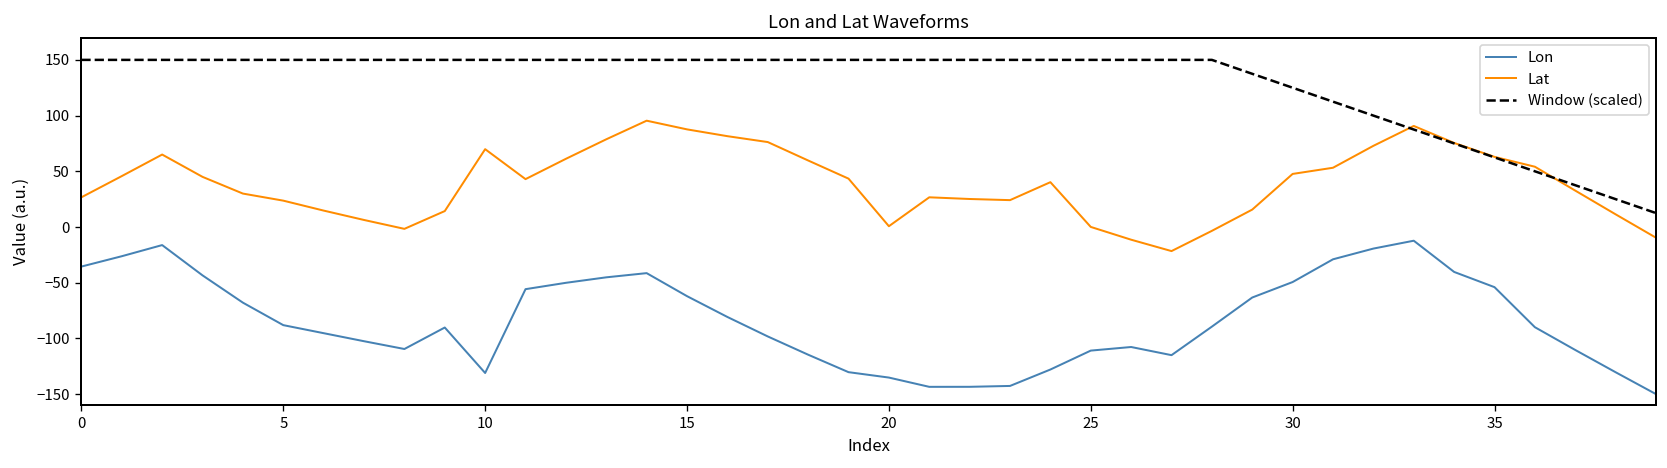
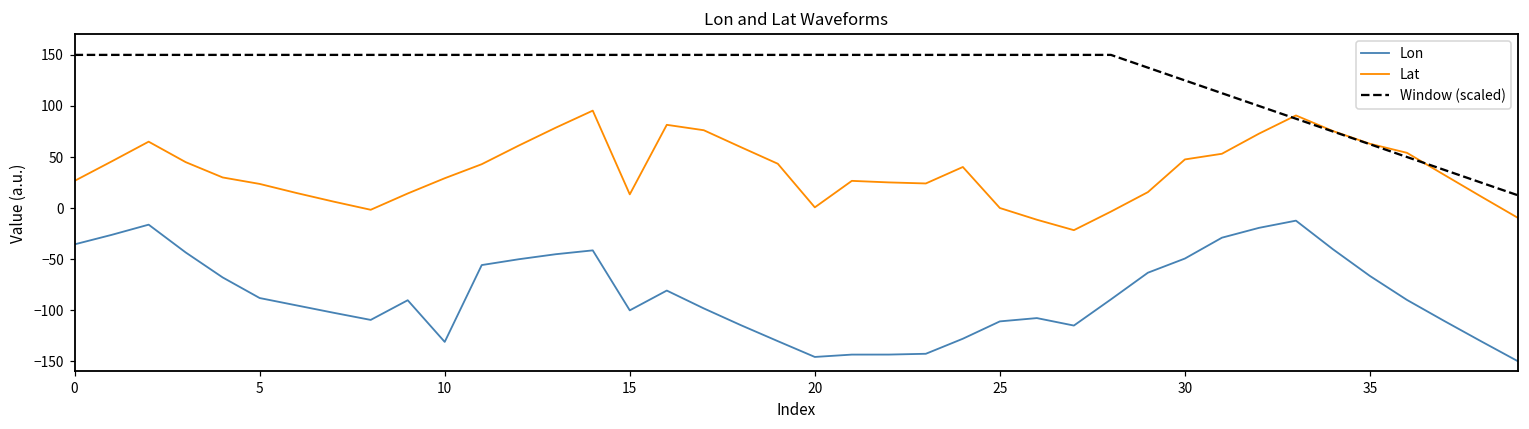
  {
    "Lon": {
      "0": -40,
      "5": -90,
      "10": -130,
-     "15": -60,
-     "20": -140,
+     "15": -100,
+     "20": -150,
      "25": -110,
      "30": -50,
-     "35": -50
+     "35": -70
    },
    "Lat": {
      "0": 30,
      "5": 20,
-     "10": 70,
-     "15": 90,
+     "10": 30,
+     "15": 10,
      "20": 0,
      "25": 0,
      "30": 50
    },
    "Window (scaled)": {
      "0": 150,
      "5": 150,
      "10": 150,
      "15": 150,
      "20": 150,
      "25": 150,
      "30": 130
    }
  }
